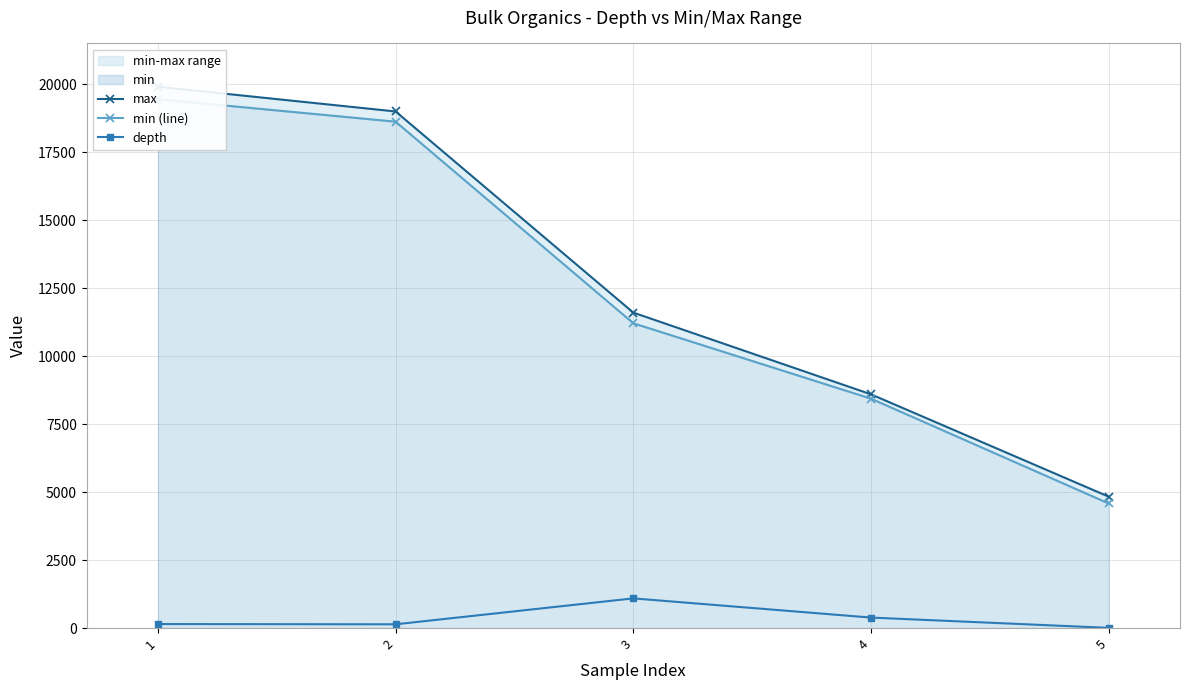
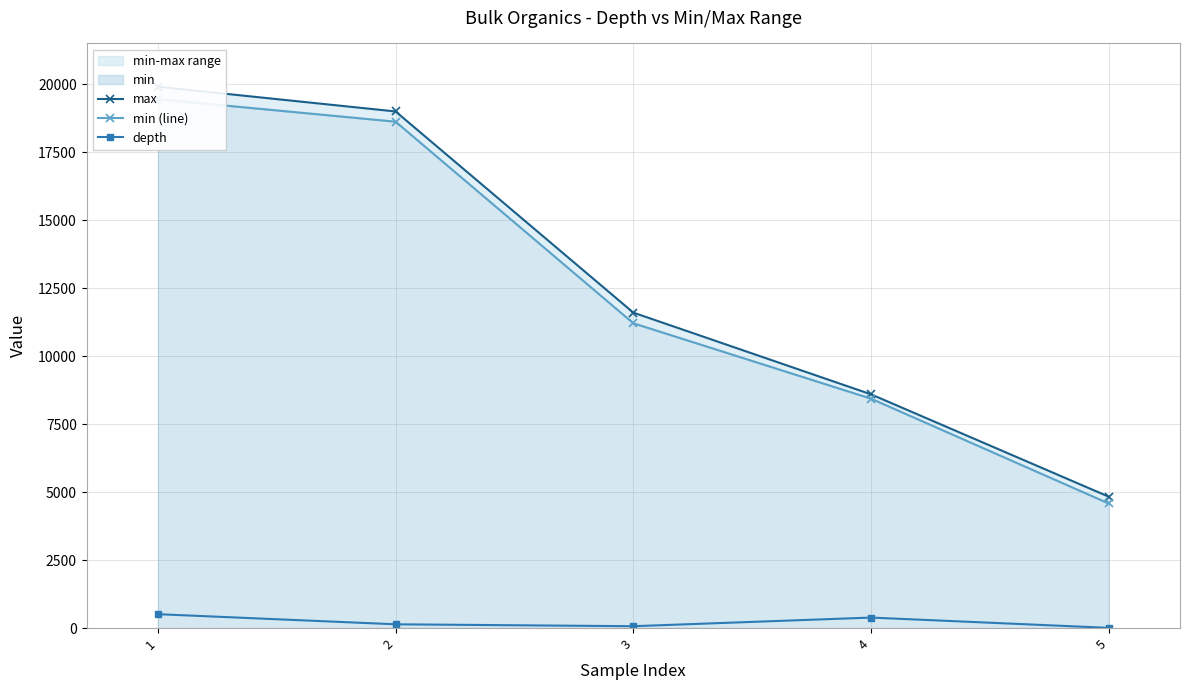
  {
    "depth": {
-     "1": 100,
+     "1": 500,
      "2": 100,
-     "3": 1100,
+     "3": 100,
      "4": 400,
      "5": 0
    }
  }
